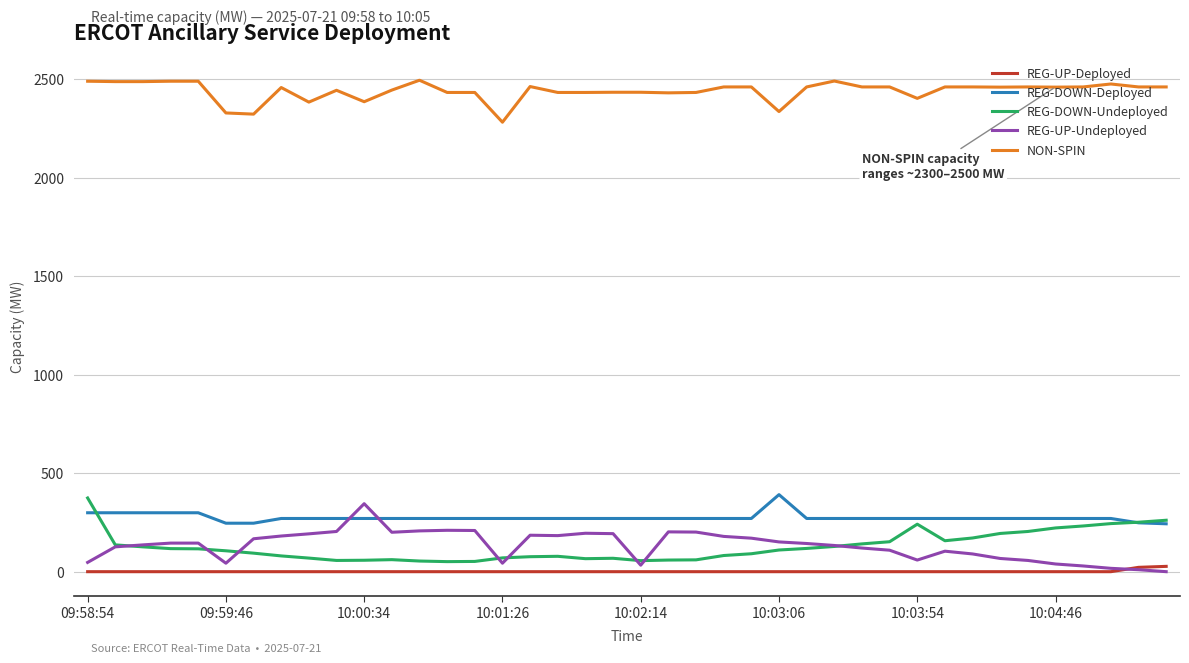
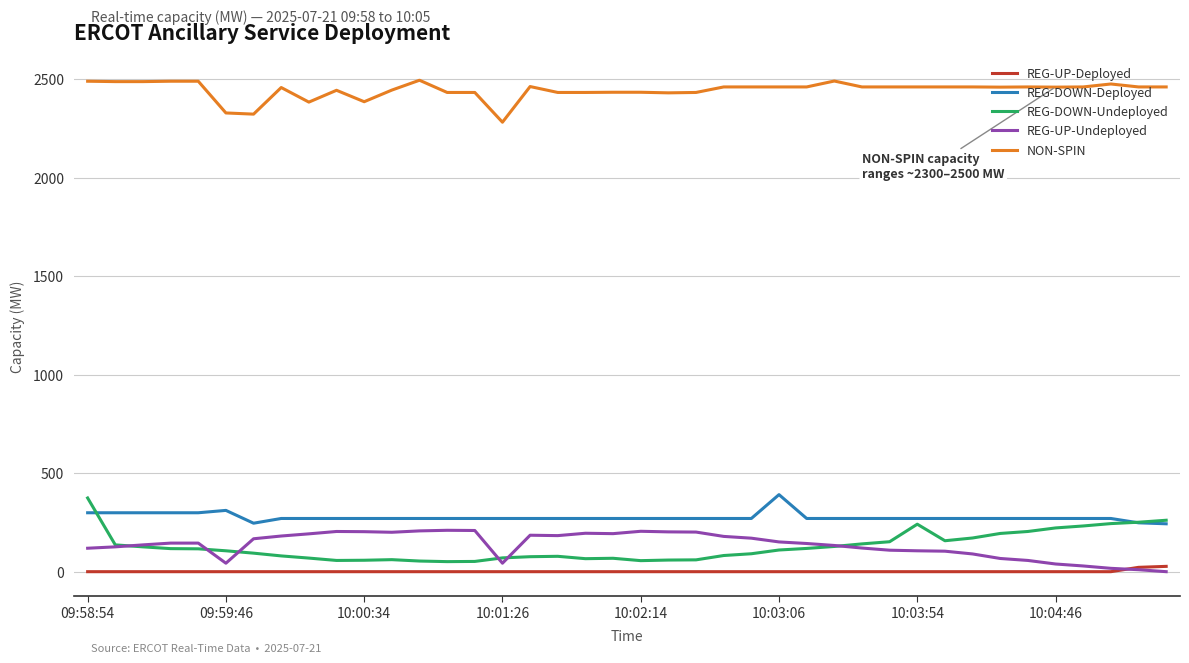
  {
    "REG-UP-Deployed": {
      "09:58:54": 0,
      "09:59:46": 0,
      "10:00:34": 0,
      "10:01:26": 0,
      "10:02:14": 0,
      "10:03:06": 0,
      "10:03:54": 0,
      "10:04:46": 0
    },
    "REG-DOWN-Deployed": {
      "09:58:54": 300,
-     "09:59:46": 250,
+     "09:59:46": 310,
      "10:00:34": 270,
      "10:01:26": 270,
      "10:02:14": 270,
      "10:03:06": 390,
      "10:03:54": 270,
      "10:04:46": 270
    },
    "REG-DOWN-Undeployed": {
      "09:58:54": 370,
      "09:59:46": 110,
      "10:00:34": 60,
      "10:01:26": 70,
      "10:02:14": 60,
      "10:03:06": 110,
      "10:03:54": 240,
      "10:04:46": 220
    },
    "REG-UP-Undeployed": {
-     "09:58:54": 50,
+     "09:58:54": 120,
      "09:59:46": 40,
-     "10:00:34": 350,
+     "10:00:34": 200,
      "10:01:26": 40,
-     "10:02:14": 30,
+     "10:02:14": 210,
      "10:03:06": 150,
-     "10:03:54": 60,
+     "10:03:54": 110,
      "10:04:46": 40
    },
    "NON-SPIN": {
      "09:58:54": 2490,
      "09:59:46": 2330,
      "10:00:34": 2390,
      "10:01:26": 2280,
      "10:02:14": 2430,
-     "10:03:06": 2340,
-     "10:03:54": 2400,
+     "10:03:06": 2460,
+     "10:03:54": 2460,
      "10:04:46": 2460
    }
  }
